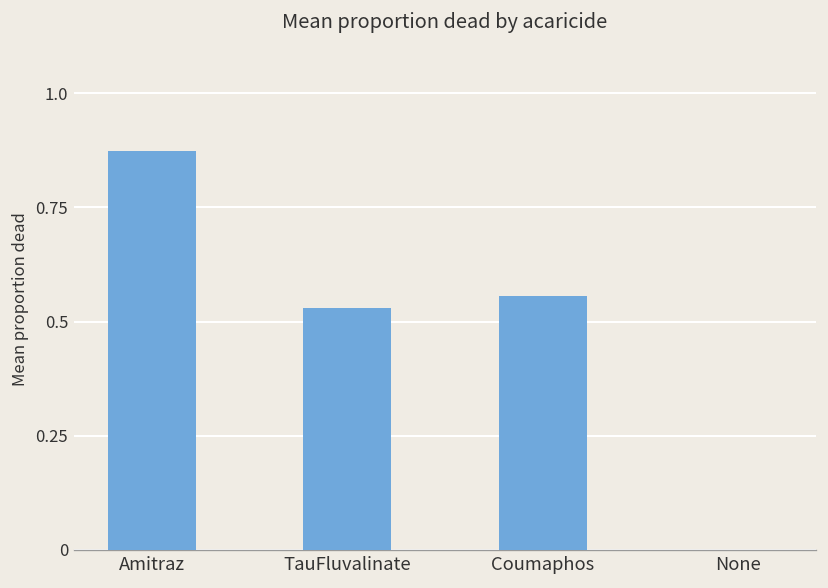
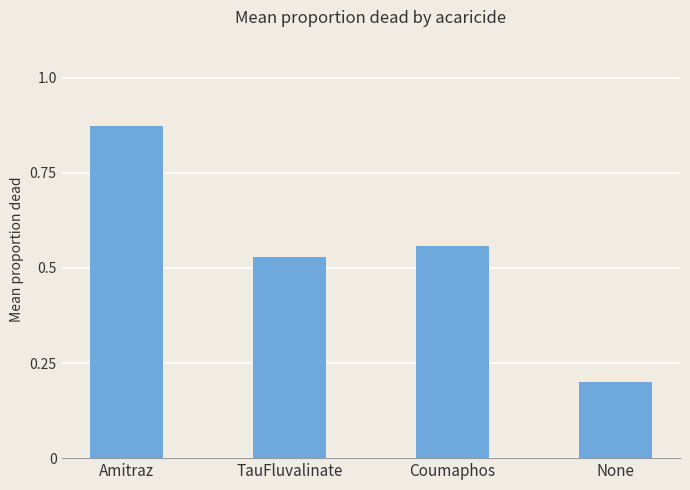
  {
    "Amitraz": 0.87,
    "TauFluvalinate": 0.53,
    "Coumaphos": 0.56,
-   "None": 0.0
+   "None": 0.2
  }
